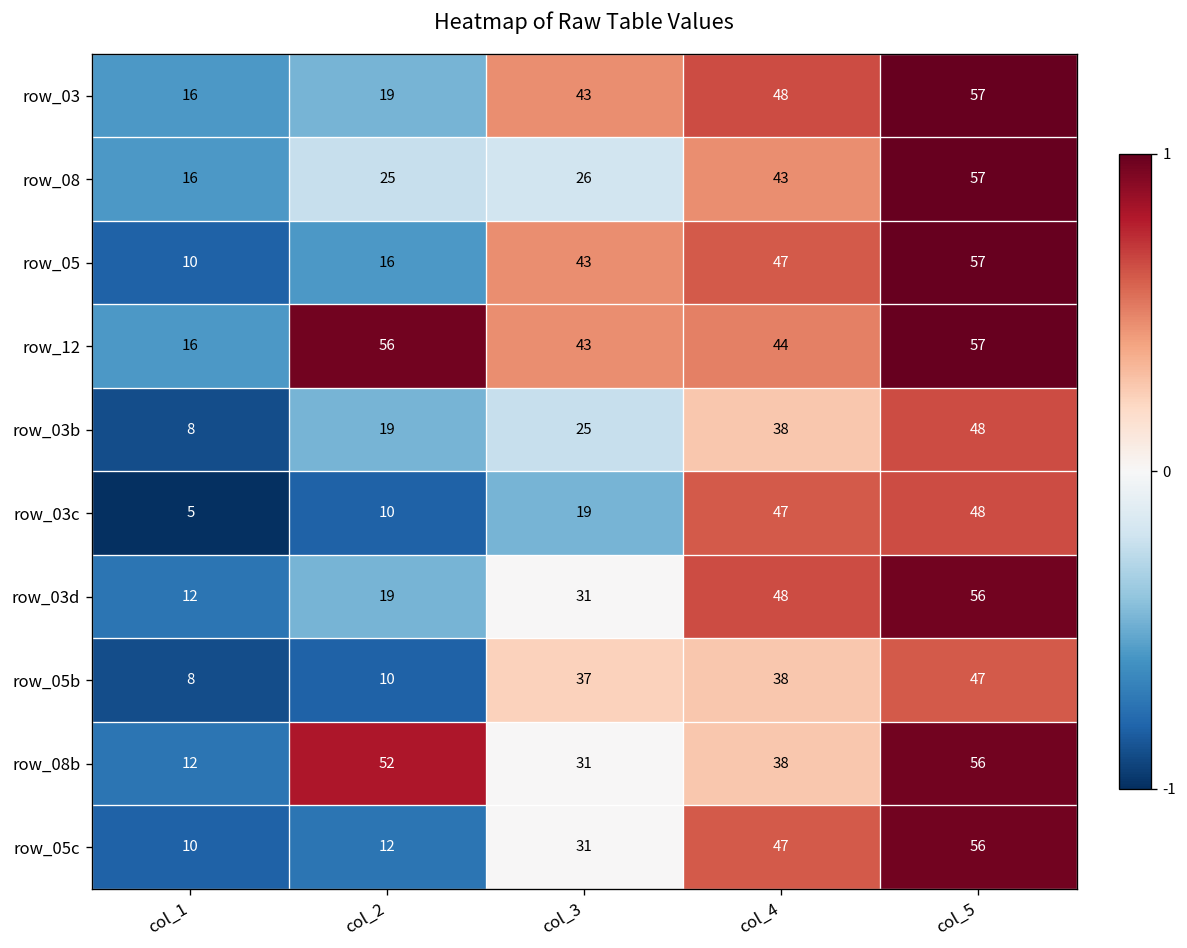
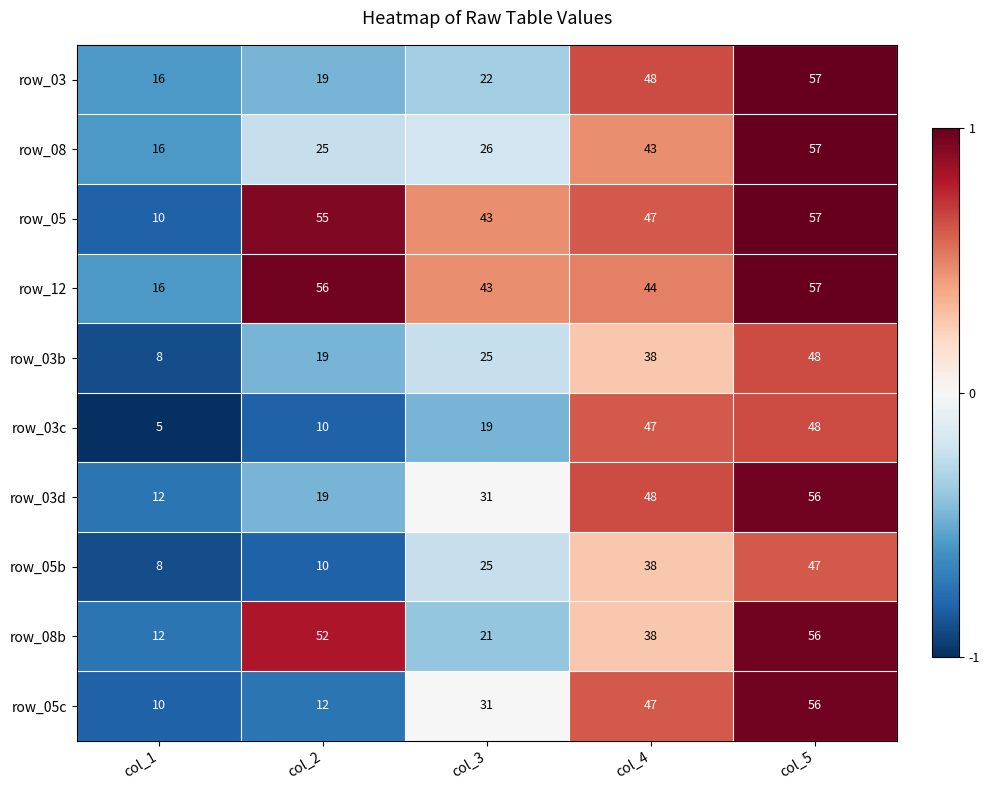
  {
    "row_03": {
      "col_1": 16,
      "col_2": 19,
-     "col_3": 43,
+     "col_3": 22,
      "col_4": 48,
      "col_5": 57
    },
    "row_08": {
      "col_1": 16,
      "col_2": 25,
      "col_3": 26,
      "col_4": 43,
      "col_5": 57
    },
    "row_05": {
      "col_1": 10,
-     "col_2": 16,
+     "col_2": 55,
      "col_3": 43,
      "col_4": 47,
      "col_5": 57
    },
    "row_12": {
      "col_1": 16,
      "col_2": 56,
      "col_3": 43,
      "col_4": 44,
      "col_5": 57
    },
    "row_03b": {
      "col_1": 8,
      "col_2": 19,
      "col_3": 25,
      "col_4": 38,
      "col_5": 48
    },
    "row_03c": {
      "col_1": 5,
      "col_2": 10,
      "col_3": 19,
      "col_4": 47,
      "col_5": 48
    },
    "row_03d": {
      "col_1": 12,
      "col_2": 19,
      "col_3": 31,
      "col_4": 48,
      "col_5": 56
    },
    "row_05b": {
      "col_1": 8,
      "col_2": 10,
-     "col_3": 37,
+     "col_3": 25,
      "col_4": 38,
      "col_5": 47
    },
    "row_08b": {
      "col_1": 12,
      "col_2": 52,
-     "col_3": 31,
+     "col_3": 21,
      "col_4": 38,
      "col_5": 56
    },
    "row_05c": {
      "col_1": 10,
      "col_2": 12,
      "col_3": 31,
      "col_4": 47,
      "col_5": 56
    }
  }
